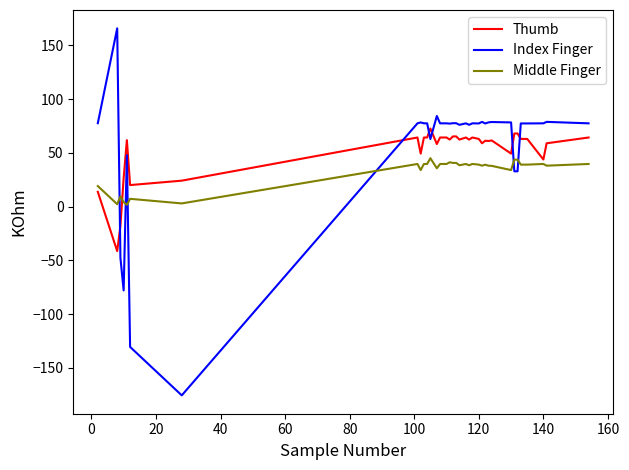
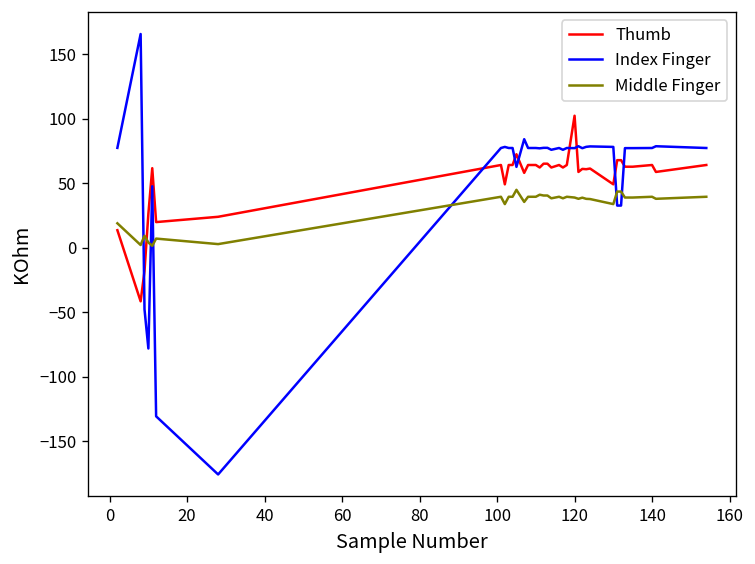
  {
    "Thumb": {
-     "120": 63,
-     "140": 44
+     "120": 102,
+     "140": 64
    },
    "Index Finger": {
      "120": 77,
      "140": 77
    },
    "Middle Finger": {
      "120": 39,
      "140": 40
    }
  }
